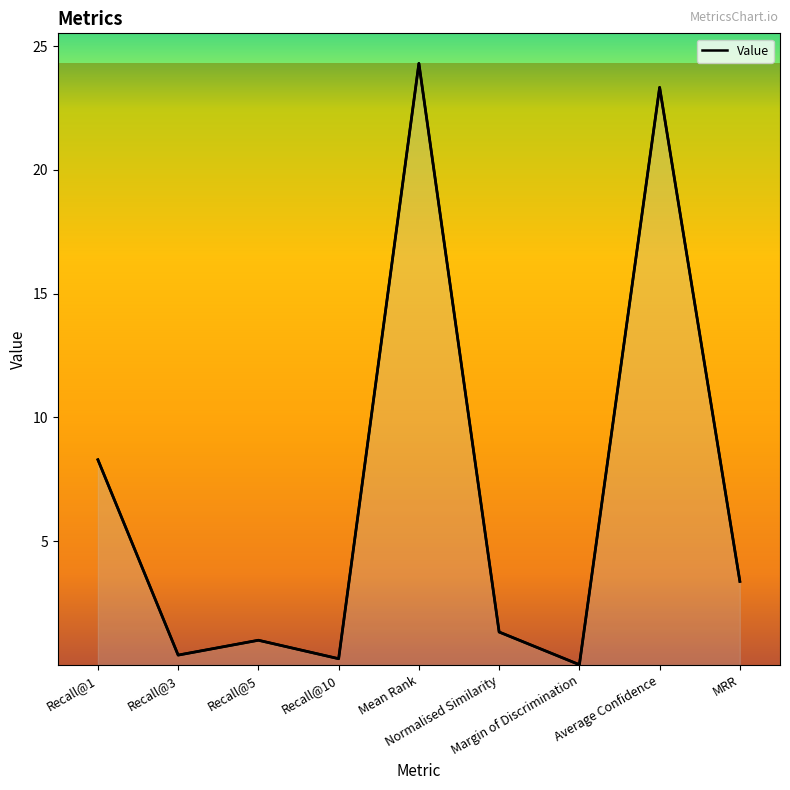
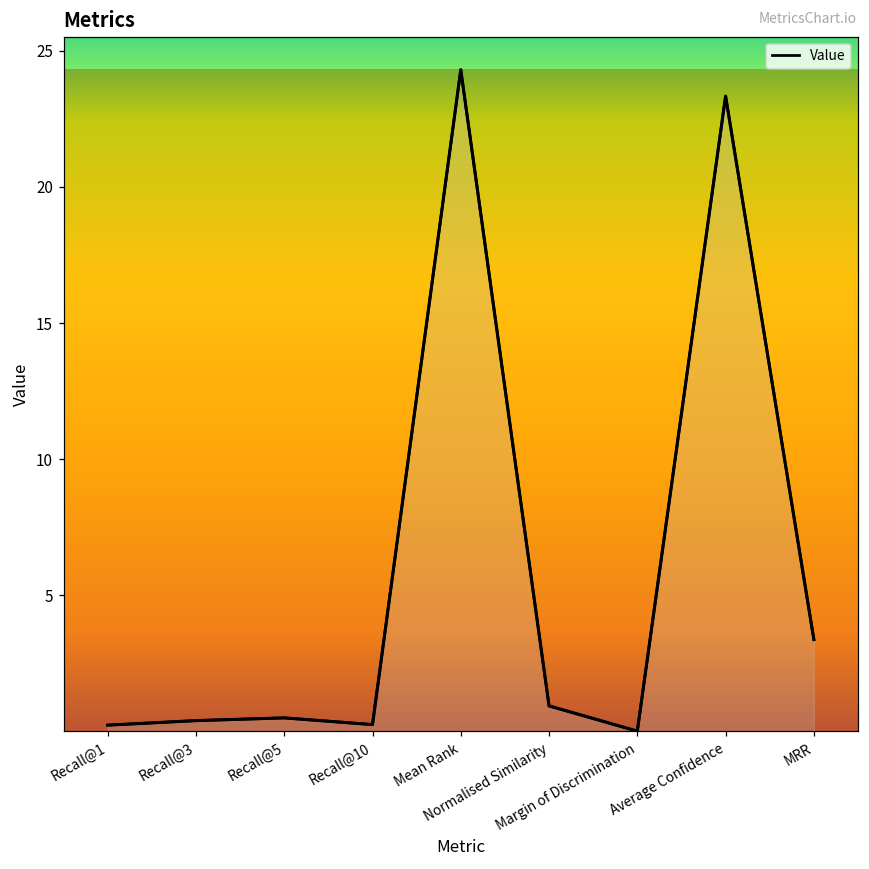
  {
-   "Recall@1": 8.3,
+   "Recall@1": 0.2,
    "Recall@3": 0.4,
-   "Recall@5": 1.0,
+   "Recall@5": 0.5,
    "Recall@10": 0.3,
    "Mean Rank": 24.3,
-   "Normalised Similarity": 1.3,
+   "Normalised Similarity": 0.9,
    "Margin of Discrimination": 0.0,
    "Average Confidence": 23.3,
    "MRR": 3.4
  }
